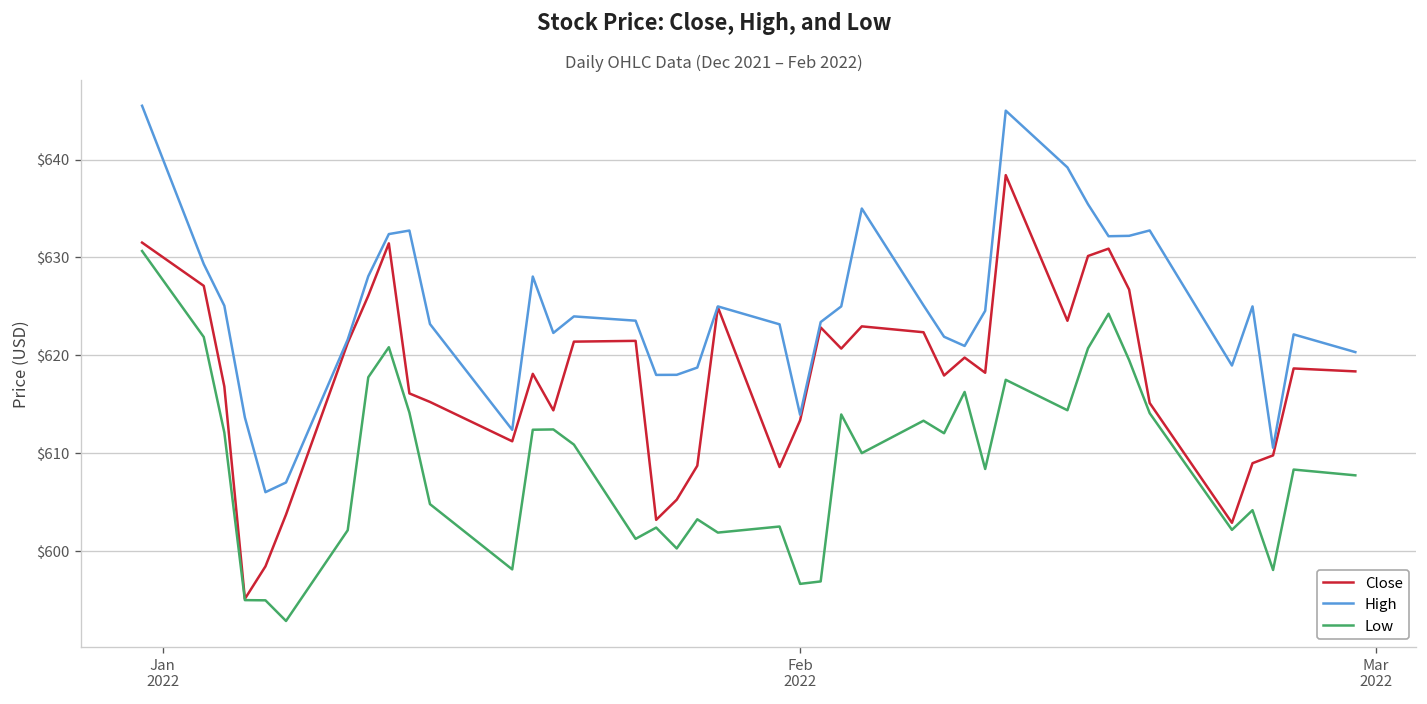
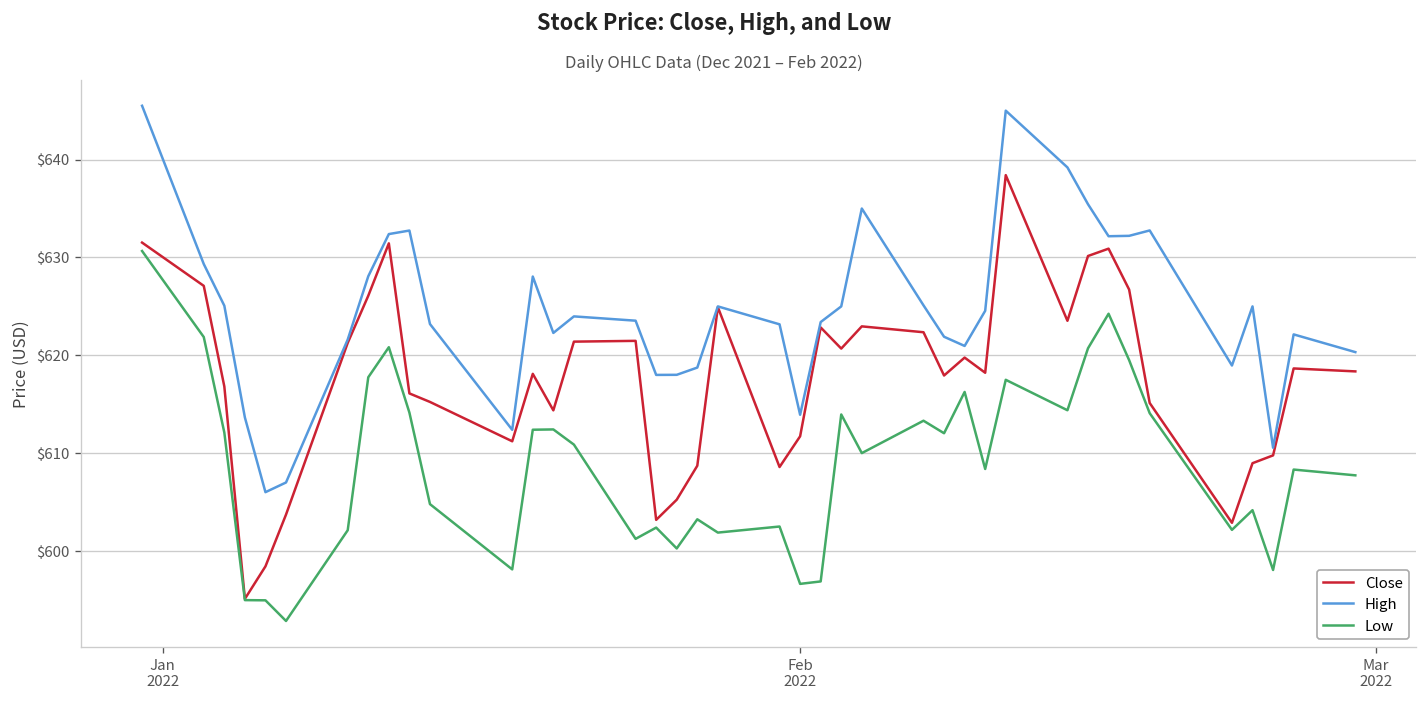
  {
    "Close": {
-     "Feb 2022": "$613"
+     "Feb 2022": "$612"
    },
    "High": {
      "Feb 2022": "$614"
    },
    "Low": {
      "Feb 2022": "$597"
    }
  }
